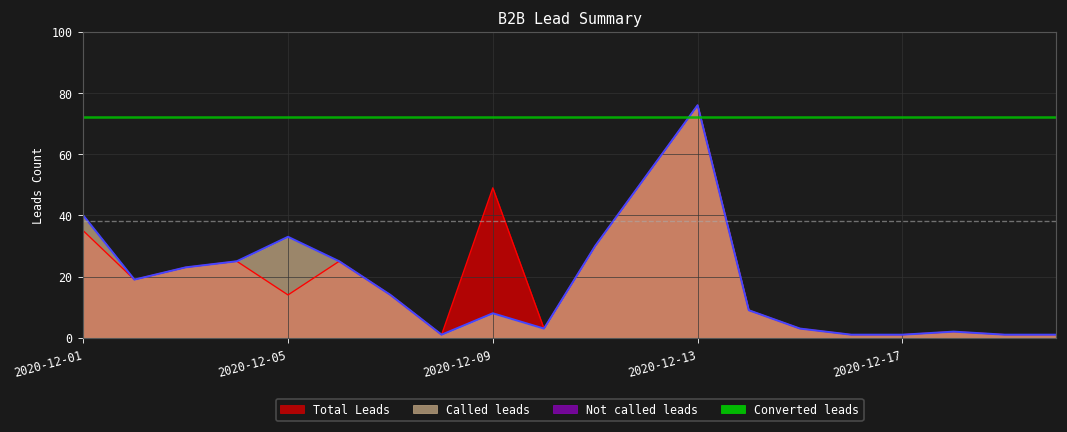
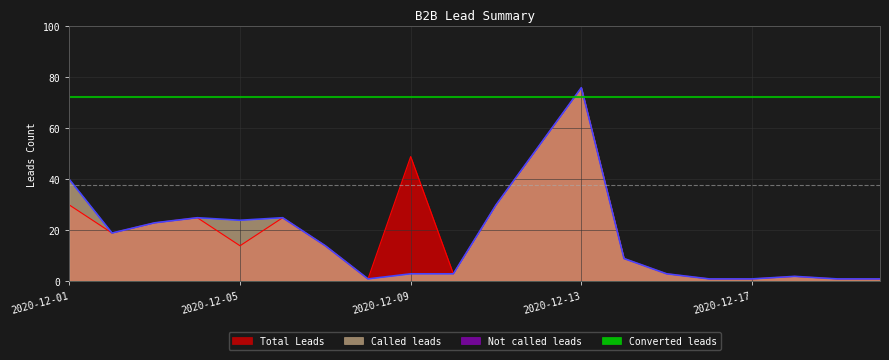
  {
    "Total Leads": {
-     "2020-12-01": 35,
+     "2020-12-01": 30,
      "2020-12-05": 14,
      "2020-12-09": 49
    },
    "Called leads": {
      "2020-12-01": 40,
-     "2020-12-05": 33,
-     "2020-12-09": 8
+     "2020-12-05": 24,
+     "2020-12-09": 3
    },
    "Converted leads": {
      "2020-12-01": 0,
      "2020-12-05": 0,
      "2020-12-09": 0,
      "2020-12-13": 0
    }
  }
